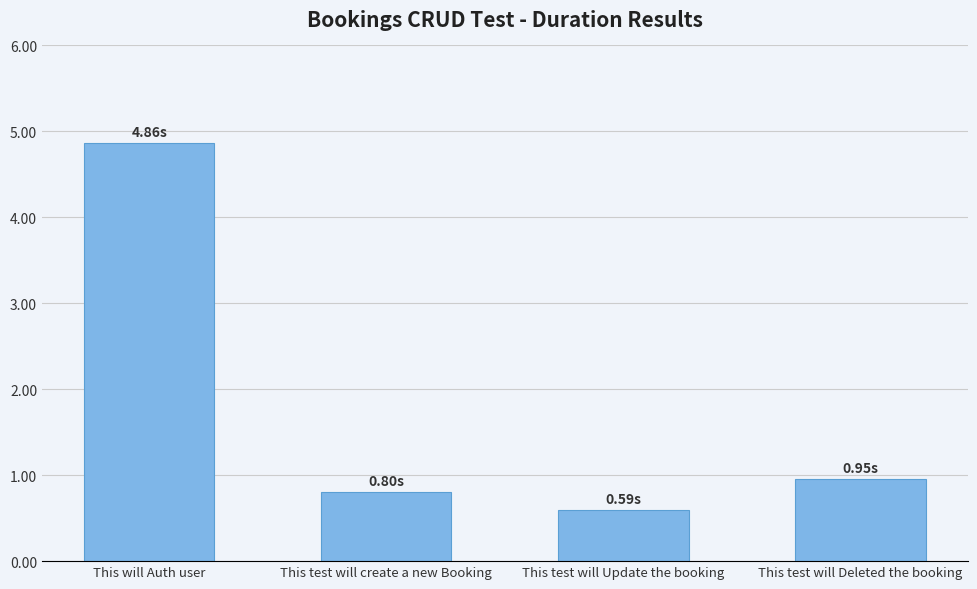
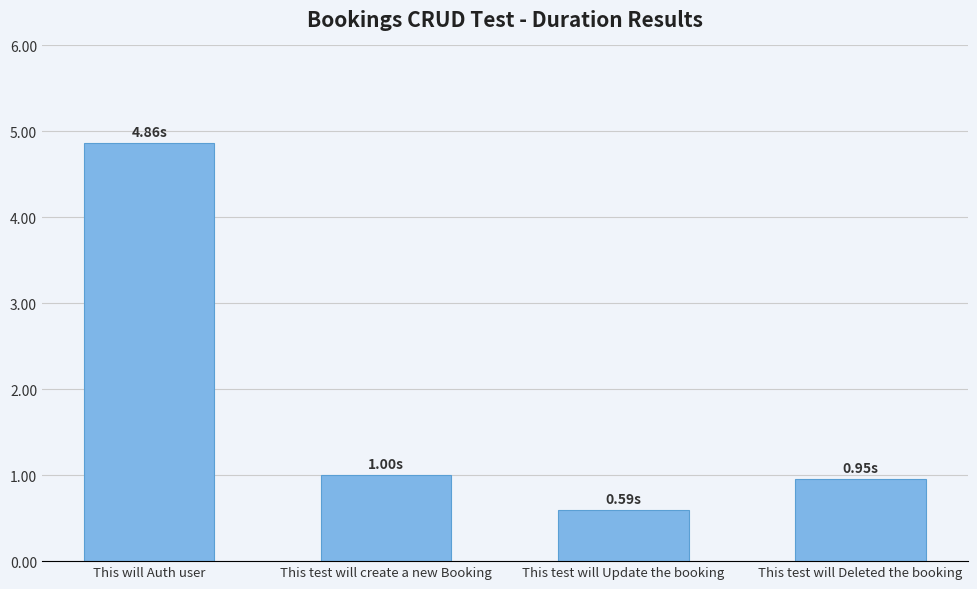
  {
    "This will Auth user": "4.86s",
-   "This test will create a new Booking": "0.80s",
+   "This test will create a new Booking": "1.00s",
    "This test will Update the booking": "0.59s",
    "This test will Deleted the booking": "0.95s"
  }
